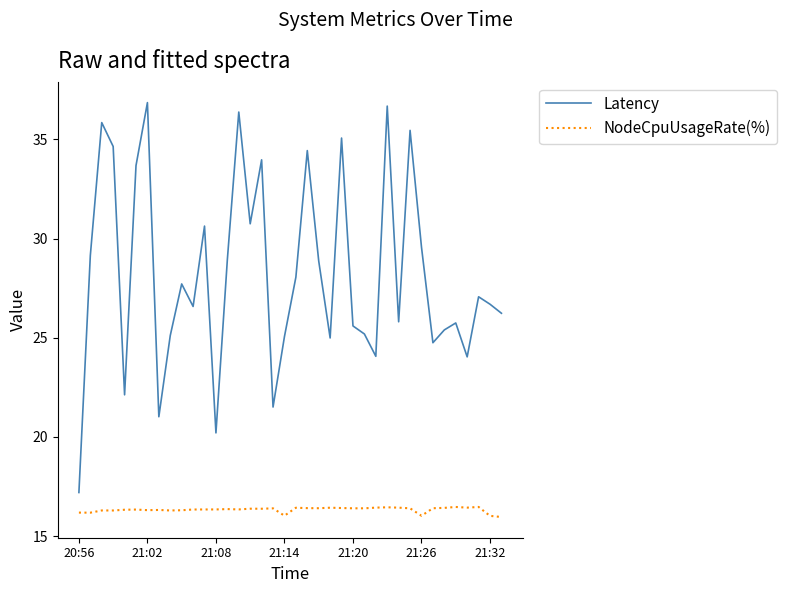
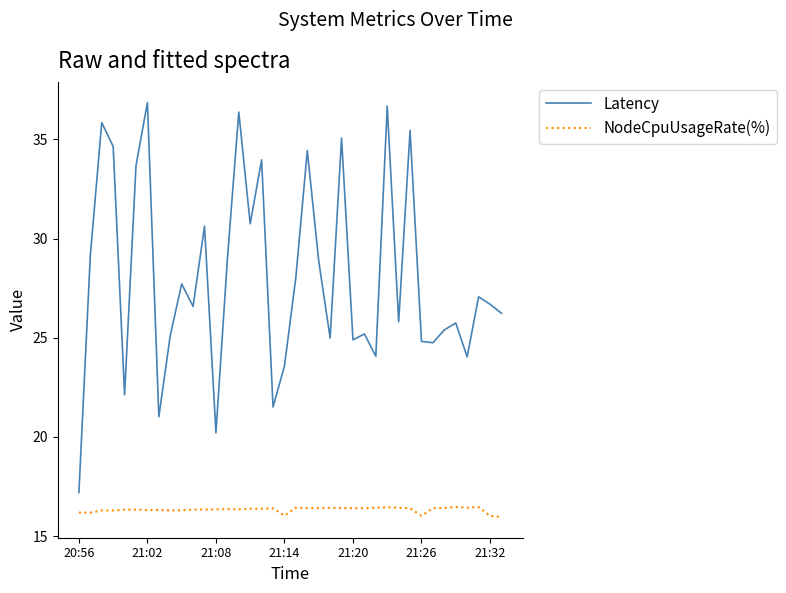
  {
    "Latency": {
      "20:56": 17.2,
      "21:02": 36.8,
      "21:08": 20.2,
-     "21:14": 25.1,
-     "21:20": 25.6,
-     "21:26": 29.6,
+     "21:14": 23.6,
+     "21:20": 24.9,
+     "21:26": 24.8,
      "21:32": 26.7
    },
    "NodeCpuUsageRate(%)": {
      "20:56": 16.2,
      "21:02": 16.3,
      "21:08": 16.3,
      "21:14": 16.0,
      "21:20": 16.4,
      "21:26": 16.0,
      "21:32": 16.0
    }
  }
